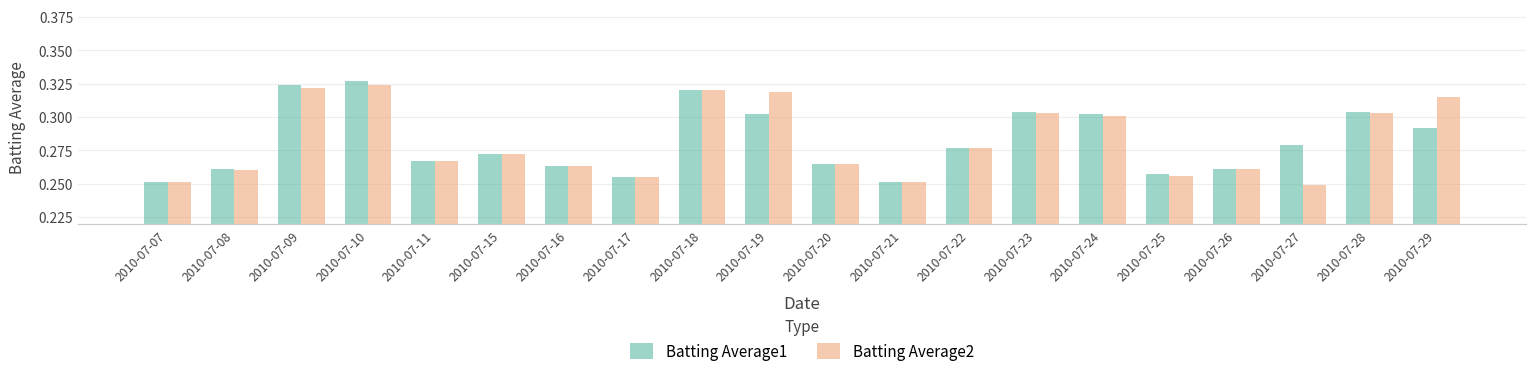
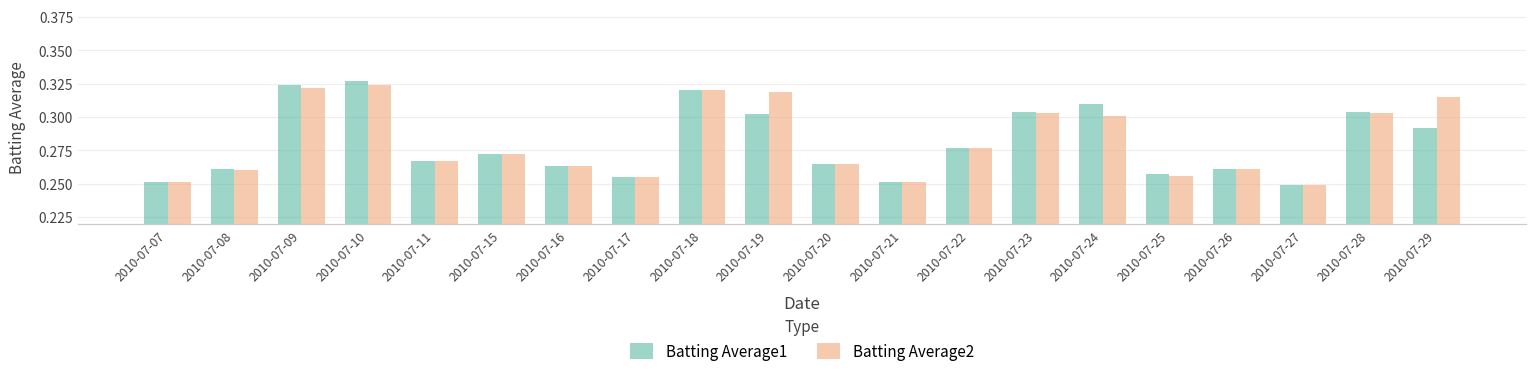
  {
    "Batting Average1": {
      "2010-07-07": 0.251,
      "2010-07-08": 0.261,
      "2010-07-09": 0.324,
      "2010-07-10": 0.327,
      "2010-07-11": 0.267,
      "2010-07-15": 0.272,
      "2010-07-16": 0.263,
      "2010-07-17": 0.255,
      "2010-07-18": 0.320,
      "2010-07-19": 0.302,
      "2010-07-20": 0.265,
      "2010-07-21": 0.251,
      "2010-07-22": 0.277,
      "2010-07-23": 0.304,
-     "2010-07-24": 0.302,
+     "2010-07-24": 0.310,
      "2010-07-25": 0.257,
      "2010-07-26": 0.261,
-     "2010-07-27": 0.279,
+     "2010-07-27": 0.249,
      "2010-07-28": 0.304,
      "2010-07-29": 0.292
    },
    "Batting Average2": {
      "2010-07-07": 0.251,
      "2010-07-08": 0.260,
      "2010-07-09": 0.322,
      "2010-07-10": 0.324,
      "2010-07-11": 0.267,
      "2010-07-15": 0.272,
      "2010-07-16": 0.263,
      "2010-07-17": 0.255,
      "2010-07-18": 0.320,
      "2010-07-19": 0.319,
      "2010-07-20": 0.265,
      "2010-07-21": 0.251,
      "2010-07-22": 0.277,
      "2010-07-23": 0.303,
      "2010-07-24": 0.301,
      "2010-07-25": 0.256,
      "2010-07-26": 0.261,
      "2010-07-27": 0.249,
      "2010-07-28": 0.303,
      "2010-07-29": 0.315
    }
  }
